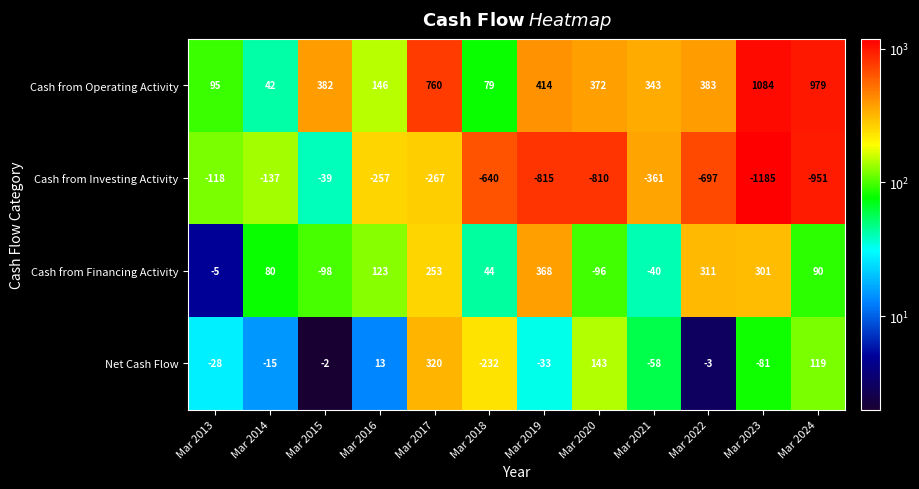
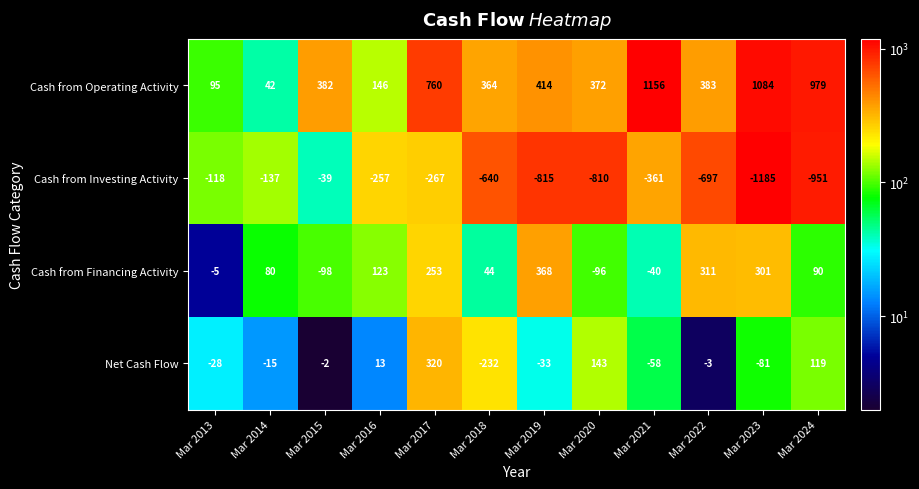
  {
    "Cash from Operating Activity": {
      "Mar 2013": 95,
      "Mar 2014": 42,
      "Mar 2015": 382,
      "Mar 2016": 146,
      "Mar 2017": 760,
-     "Mar 2018": 79,
+     "Mar 2018": 364,
      "Mar 2019": 414,
      "Mar 2020": 372,
-     "Mar 2021": 343,
+     "Mar 2021": 1156,
      "Mar 2022": 383,
      "Mar 2023": 1084,
      "Mar 2024": 979
    },
    "Cash from Investing Activity": {
      "Mar 2013": -118,
      "Mar 2014": -137,
      "Mar 2015": -39,
      "Mar 2016": -257,
      "Mar 2017": -267,
      "Mar 2018": -640,
      "Mar 2019": -815,
      "Mar 2020": -810,
      "Mar 2021": -361,
      "Mar 2022": -697,
      "Mar 2023": -1185,
      "Mar 2024": -951
    },
    "Cash from Financing Activity": {
      "Mar 2013": -5,
      "Mar 2014": 80,
      "Mar 2015": -98,
      "Mar 2016": 123,
      "Mar 2017": 253,
      "Mar 2018": 44,
      "Mar 2019": 368,
      "Mar 2020": -96,
      "Mar 2021": -40,
      "Mar 2022": 311,
      "Mar 2023": 301,
      "Mar 2024": 90
    },
    "Net Cash Flow": {
      "Mar 2013": -28,
      "Mar 2014": -15,
      "Mar 2015": -2,
      "Mar 2016": 13,
      "Mar 2017": 320,
      "Mar 2018": -232,
      "Mar 2019": -33,
      "Mar 2020": 143,
      "Mar 2021": -58,
      "Mar 2022": -3,
      "Mar 2023": -81,
      "Mar 2024": 119
    }
  }
